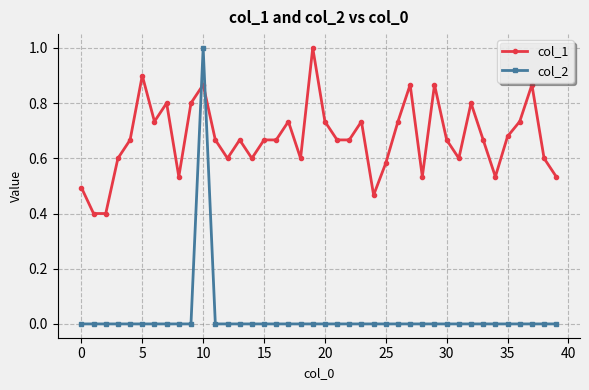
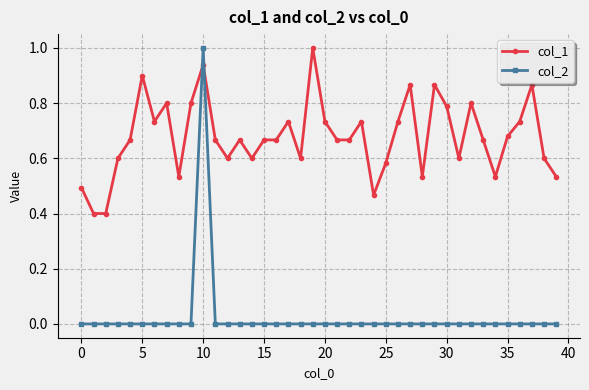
  {
    "col_1": {
      "0": 0.49,
      "5": 0.90,
-     "10": 0.87,
+     "10": 0.94,
      "15": 0.67,
      "20": 0.73,
      "25": 0.58,
-     "30": 0.67,
+     "30": 0.79,
      "35": 0.68
    },
    "col_2": {
      "0": 0.00,
      "5": 0.00,
      "10": 1.00,
      "15": 0.00,
      "20": 0.00,
      "25": 0.00,
      "30": 0.00,
      "35": 0.00
    }
  }
